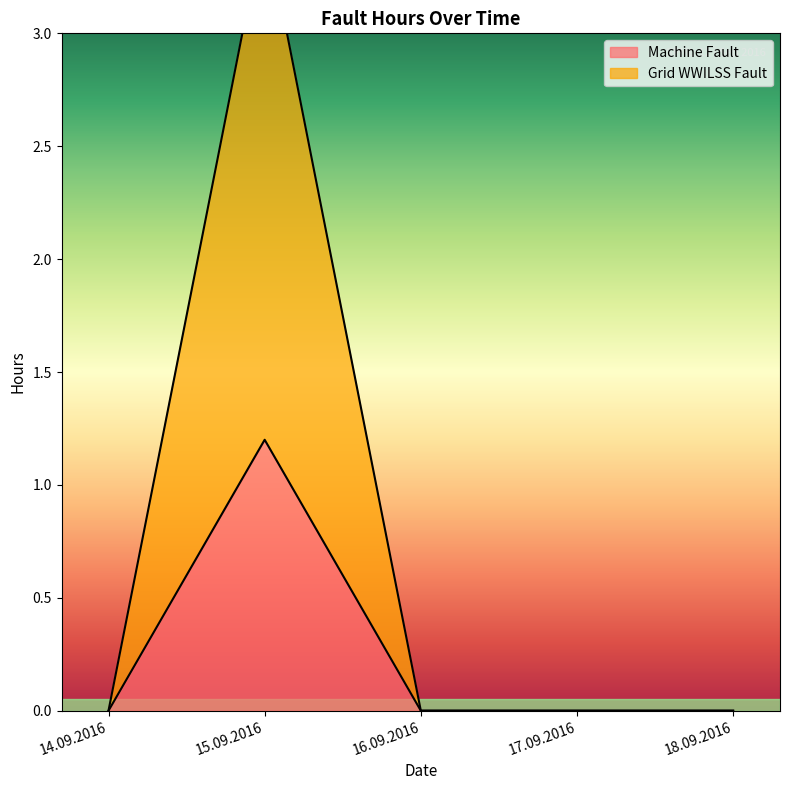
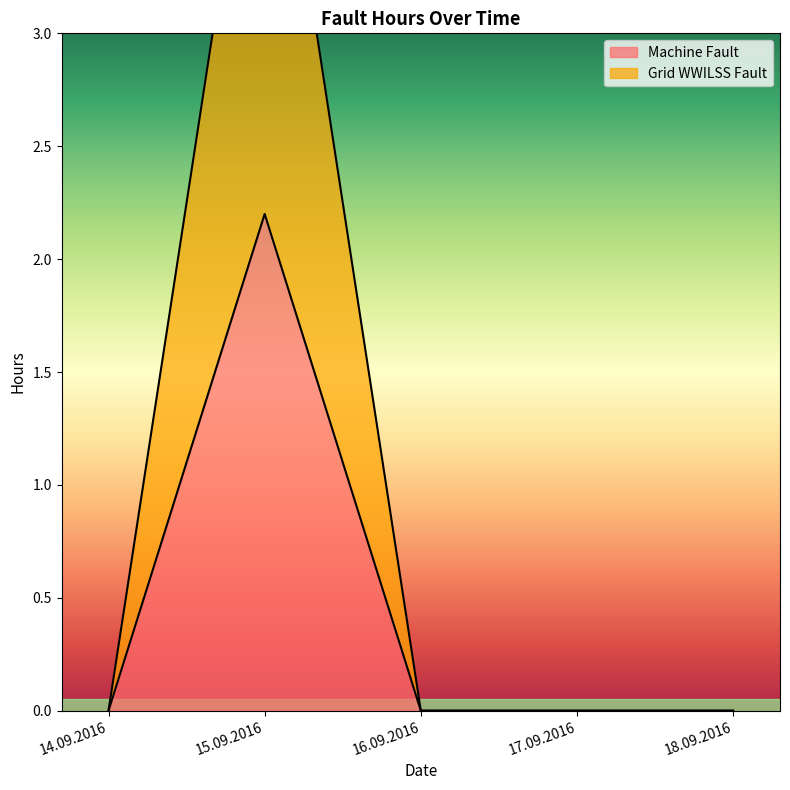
  {
    "Machine Fault": {
-     "15.09.2016": 1.2
+     "15.09.2016": 2.2
    }
  }
